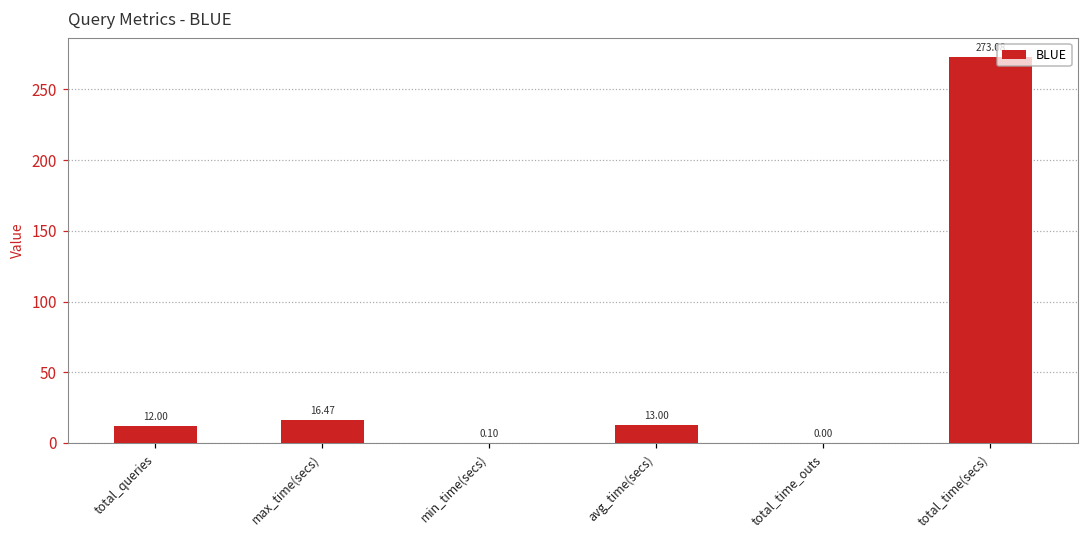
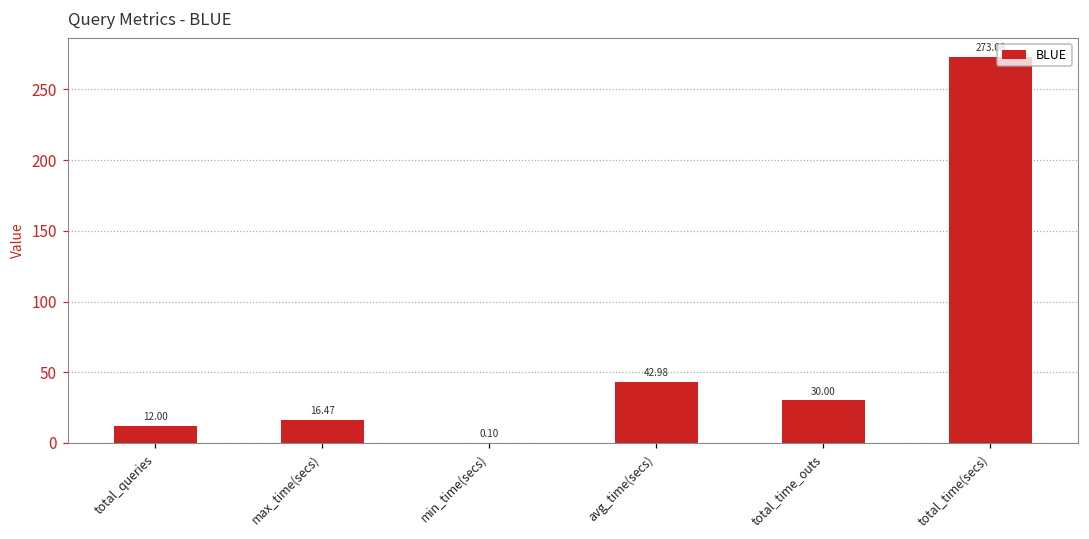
  {
    "total_queries": 12.00,
    "max_time(secs)": 16.47,
    "min_time(secs)": 0.10,
-   "avg_time(secs)": 13.00,
-   "total_time_outs": 0.00
+   "avg_time(secs)": 42.98,
+   "total_time_outs": 30.00
  }
